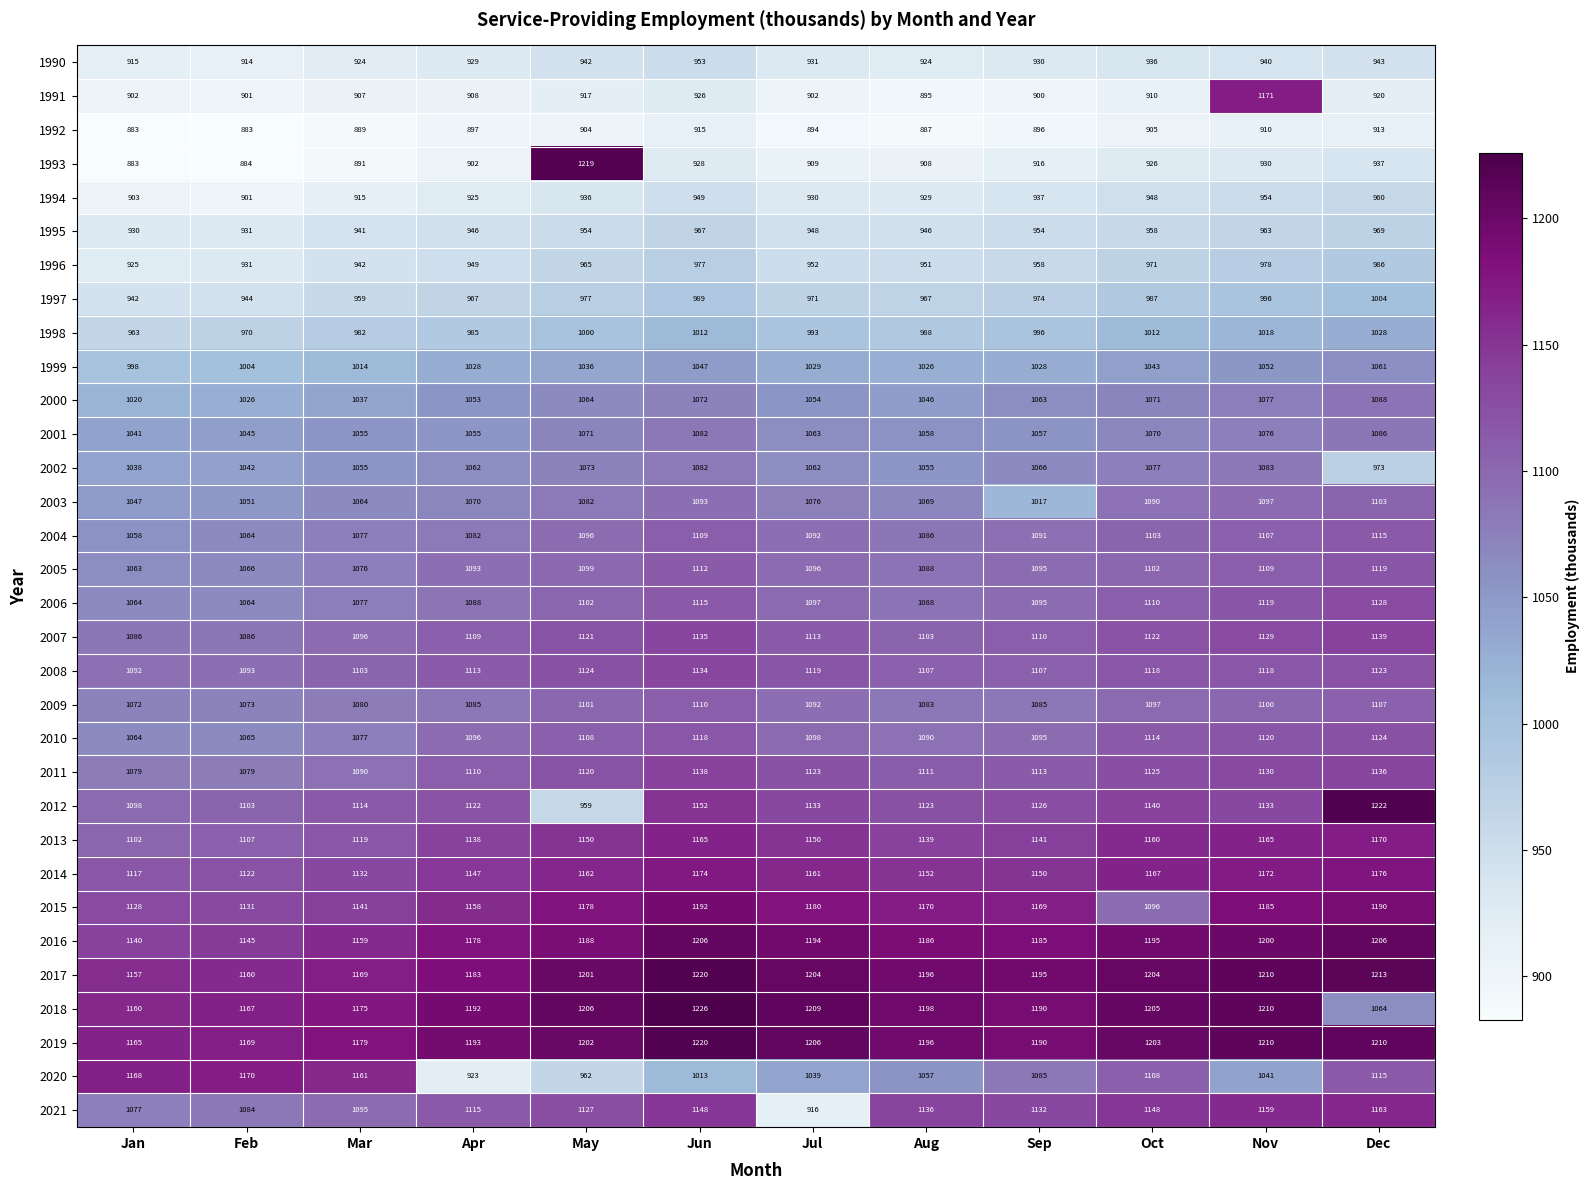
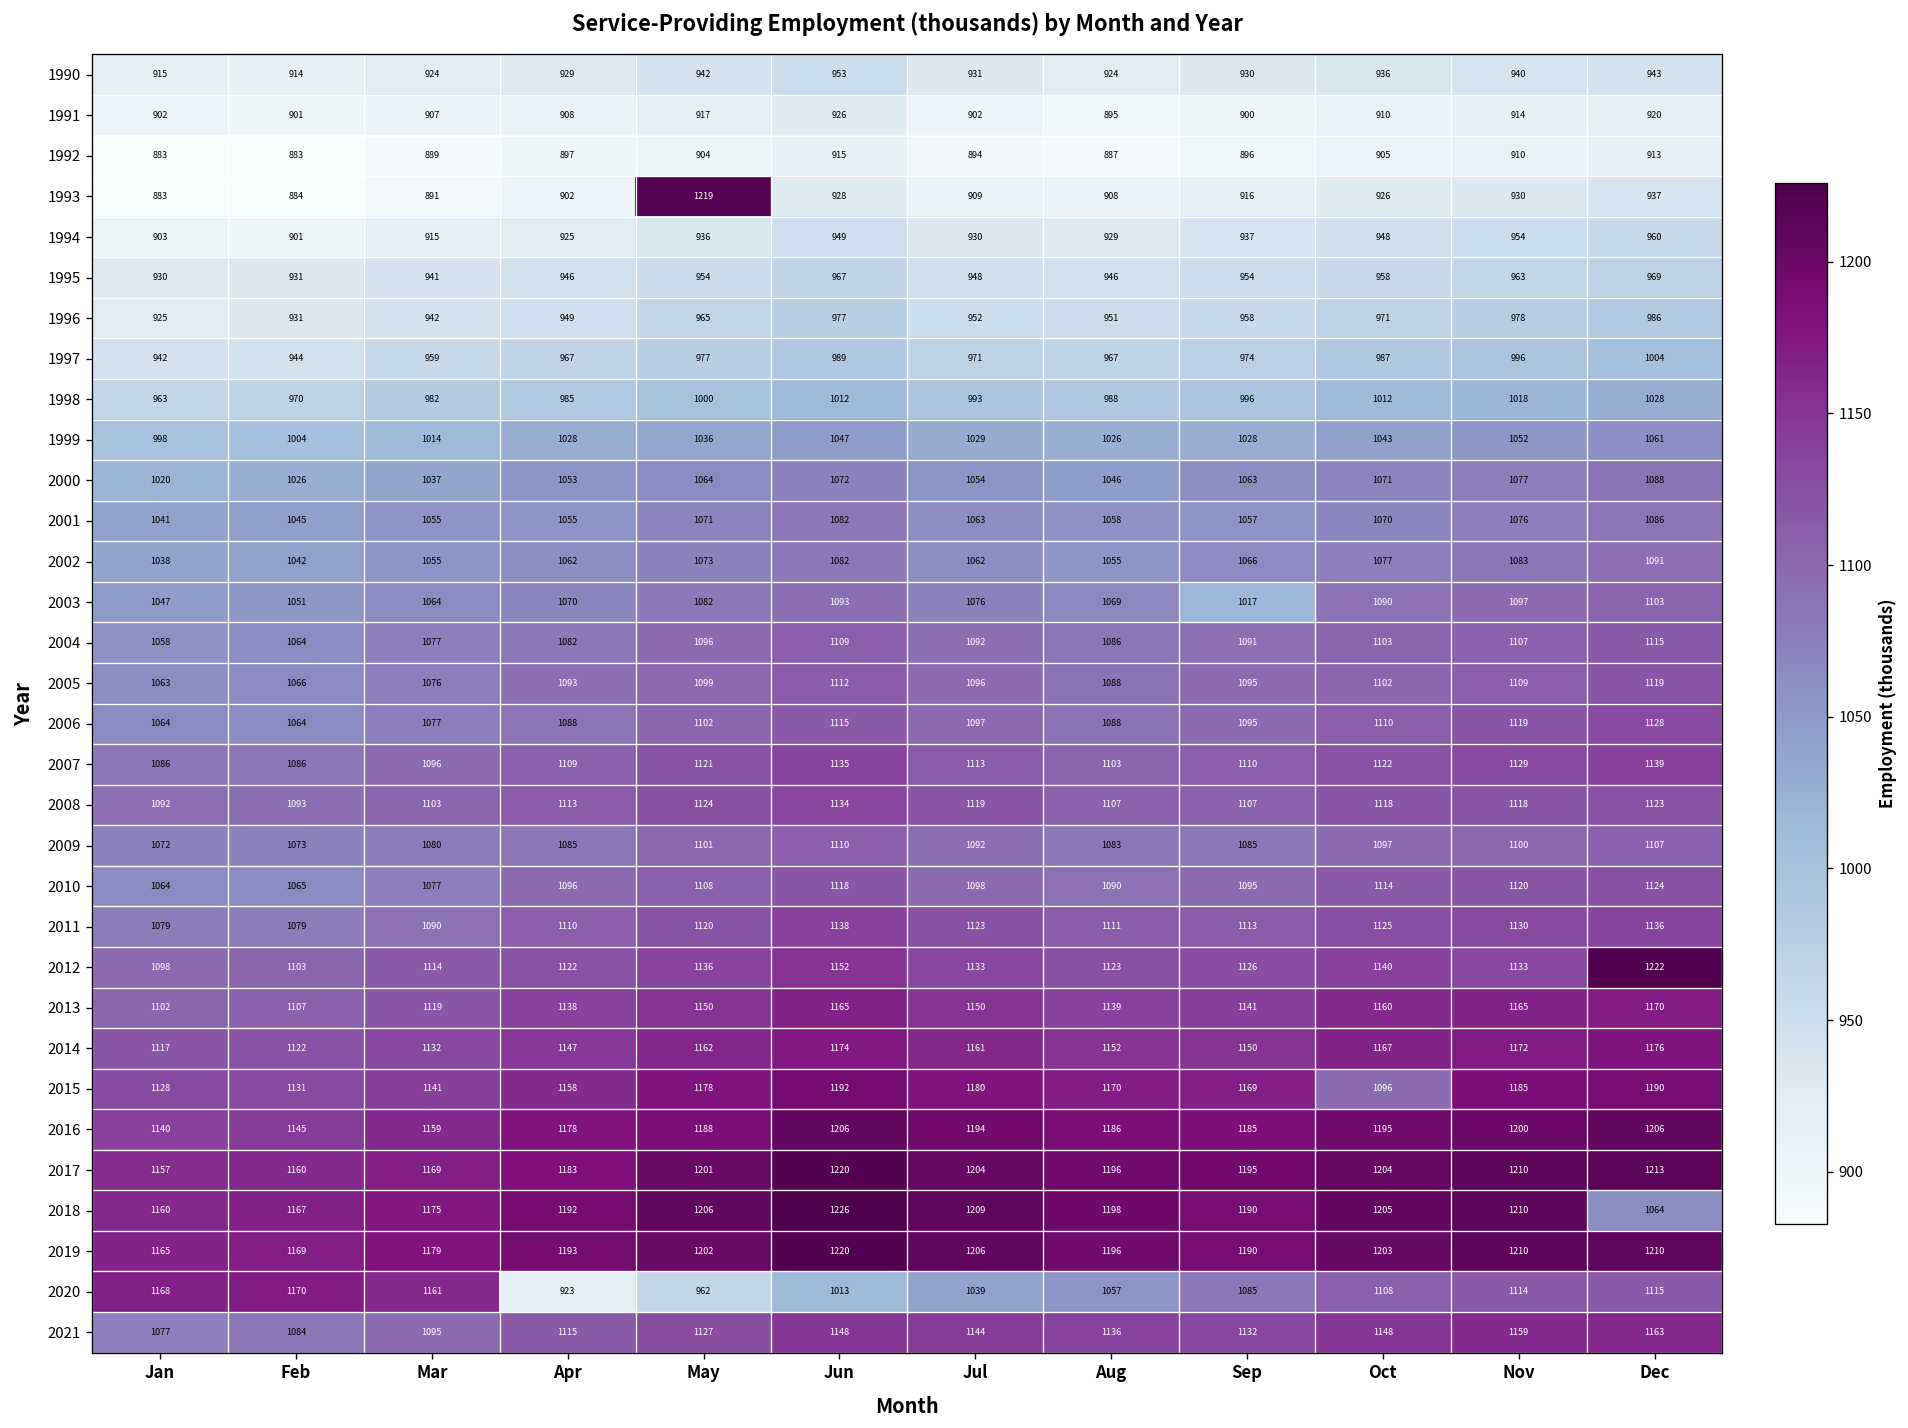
  {
    "1991": {
      "Jan": 902,
      "Feb": 901,
      "Mar": 907,
      "Apr": 908,
      "May": 917,
      "Jun": 926,
      "Jul": 902,
      "Aug": 895,
      "Sep": 900,
      "Oct": 910,
-     "Nov": 1171,
+     "Nov": 914,
      "Dec": 920
    },
    "2002": {
      "Jan": 1038,
      "Feb": 1042,
      "Mar": 1055,
      "Apr": 1062,
      "May": 1073,
      "Jun": 1082,
      "Jul": 1062,
      "Aug": 1055,
      "Sep": 1066,
      "Oct": 1077,
      "Nov": 1083,
-     "Dec": 973
+     "Dec": 1091
    },
    "2012": {
      "Jan": 1098,
      "Feb": 1103,
      "Mar": 1114,
      "Apr": 1122,
-     "May": 959,
+     "May": 1136,
      "Jun": 1152,
      "Jul": 1133,
      "Aug": 1123,
      "Sep": 1126,
      "Oct": 1140,
      "Nov": 1133,
      "Dec": 1222
    },
    "2020": {
      "Jan": 1168,
      "Feb": 1170,
      "Mar": 1161,
      "Apr": 923,
      "May": 962,
      "Jun": 1013,
      "Jul": 1039,
      "Aug": 1057,
      "Sep": 1085,
      "Oct": 1108,
-     "Nov": 1041,
+     "Nov": 1114,
      "Dec": 1115
    },
    "2021": {
      "Jan": 1077,
      "Feb": 1084,
      "Mar": 1095,
      "Apr": 1115,
      "May": 1127,
      "Jun": 1148,
-     "Jul": 916,
+     "Jul": 1144,
      "Aug": 1136,
      "Sep": 1132,
      "Oct": 1148,
      "Nov": 1159,
      "Dec": 1163
    }
  }
